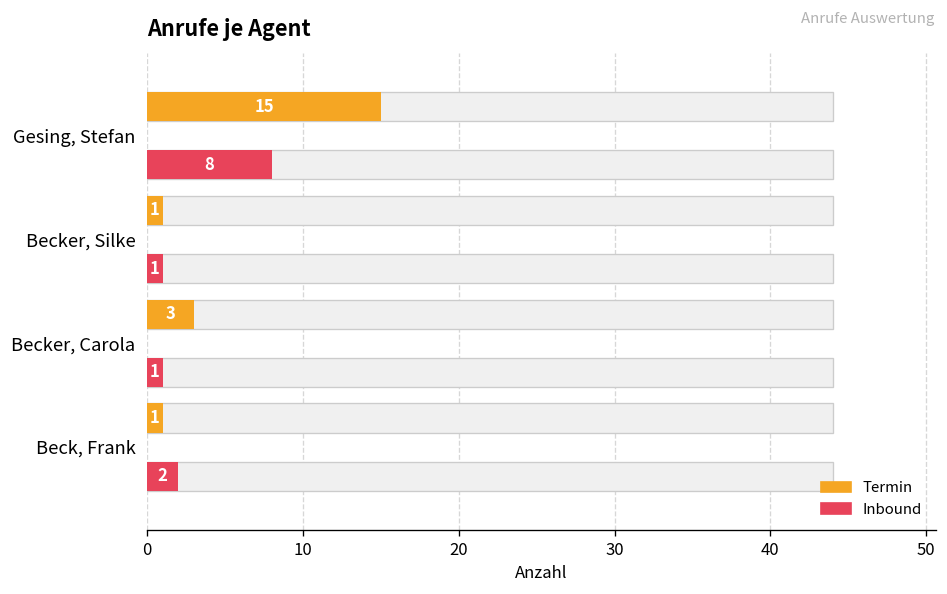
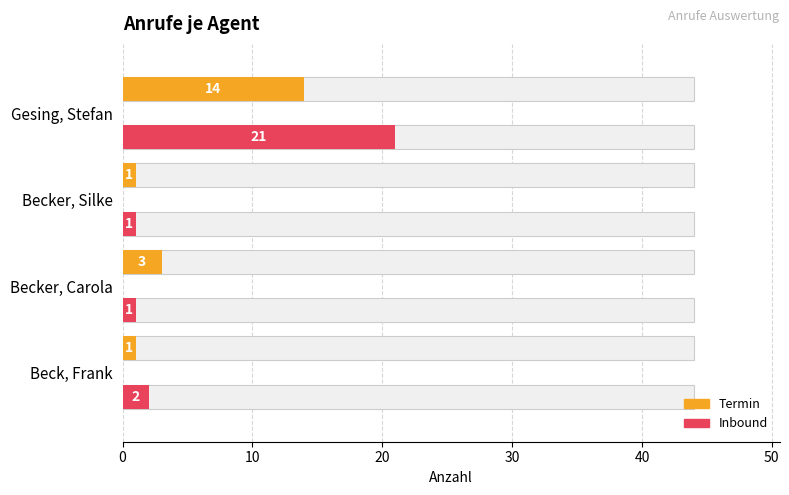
  {
    "Termin": {
-     "Gesing, Stefan": 15
+     "Gesing, Stefan": 14
    },
    "Inbound": {
-     "Gesing, Stefan": 8
+     "Gesing, Stefan": 21
    }
  }
